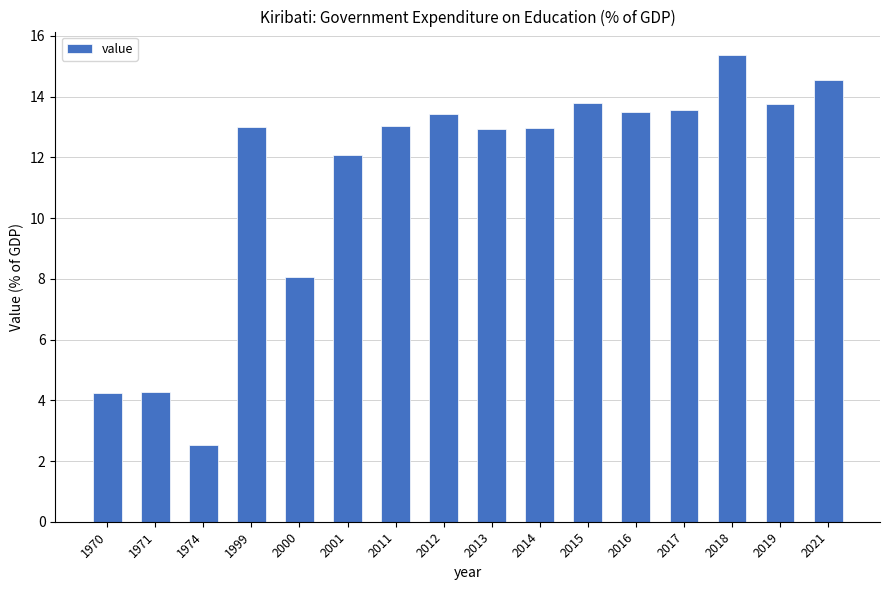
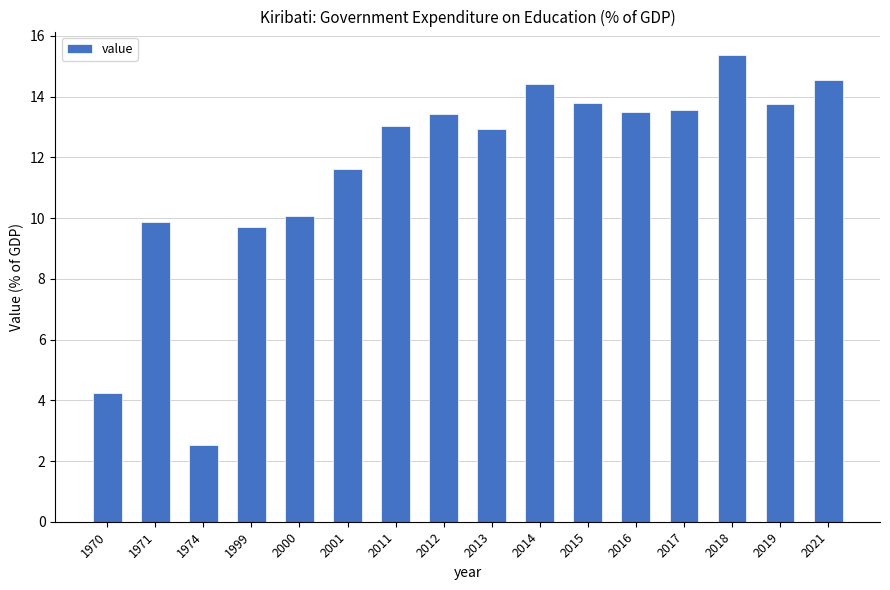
  {
    "1970": 4.2,
-   "1971": 4.3,
+   "1971": 9.9,
    "1974": 2.5,
-   "1999": 13.0,
-   "2000": 8.1,
-   "2001": 12.1,
+   "1999": 9.7,
+   "2000": 10.1,
+   "2001": 11.6,
    "2011": 13.0,
    "2012": 13.4,
    "2013": 12.9,
-   "2014": 13.0,
+   "2014": 14.4,
    "2015": 13.8,
    "2016": 13.5,
    "2017": 13.6,
    "2018": 15.4,
    "2019": 13.8,
    "2021": 14.5
  }
